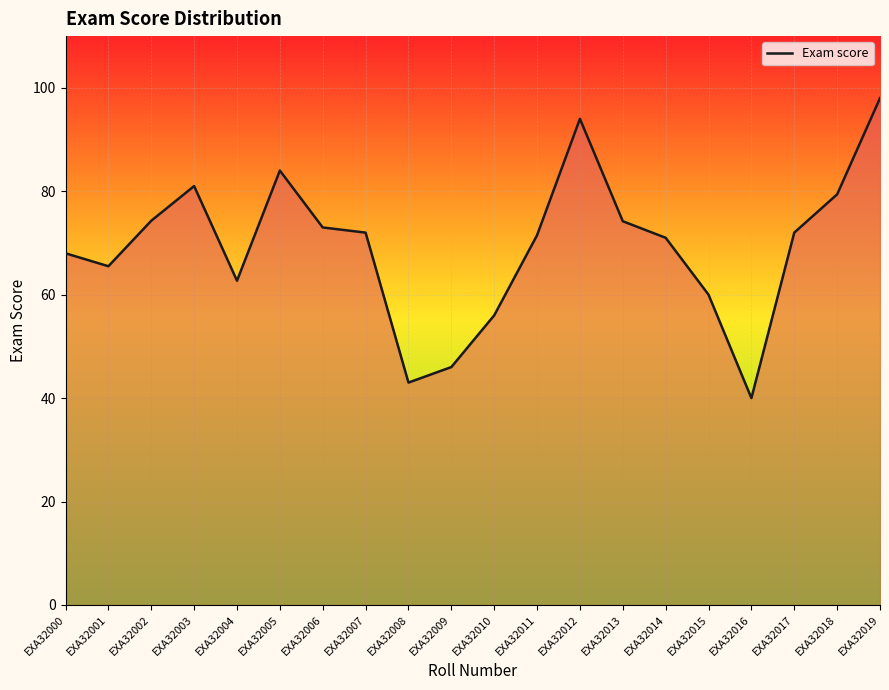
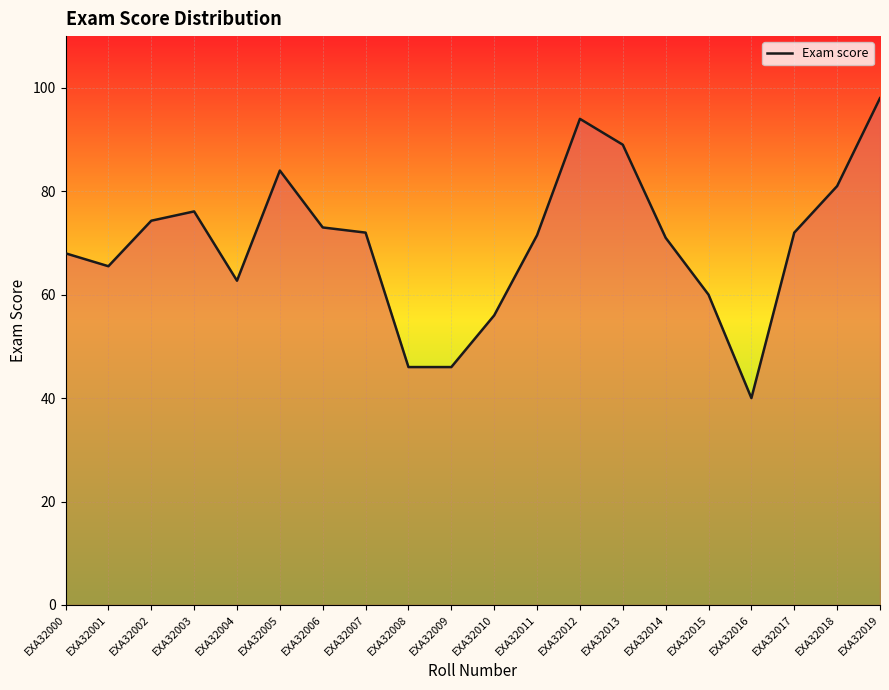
  {
    "EXA32000": 68,
    "EXA32001": 66,
    "EXA32002": 74,
-   "EXA32003": 81,
+   "EXA32003": 76,
    "EXA32004": 63,
    "EXA32005": 84,
    "EXA32006": 73,
    "EXA32007": 72,
-   "EXA32008": 43,
+   "EXA32008": 46,
    "EXA32009": 46,
    "EXA32010": 56,
    "EXA32011": 72,
    "EXA32012": 94,
-   "EXA32013": 74,
+   "EXA32013": 89,
    "EXA32014": 71,
    "EXA32015": 60,
    "EXA32016": 40,
    "EXA32017": 72,
-   "EXA32018": 79,
+   "EXA32018": 81,
    "EXA32019": 98
  }
